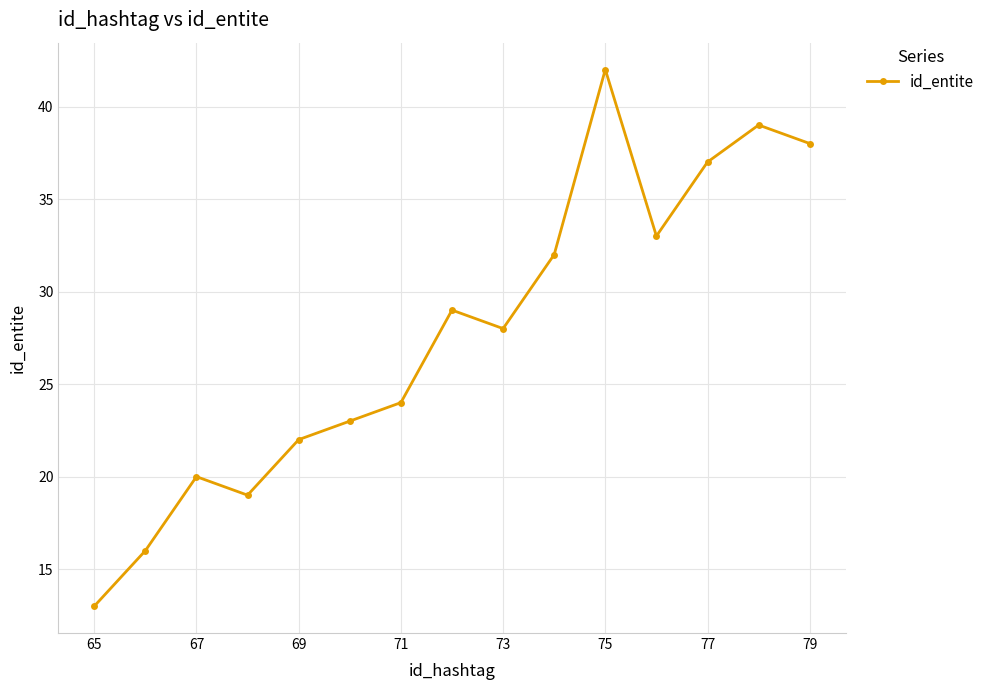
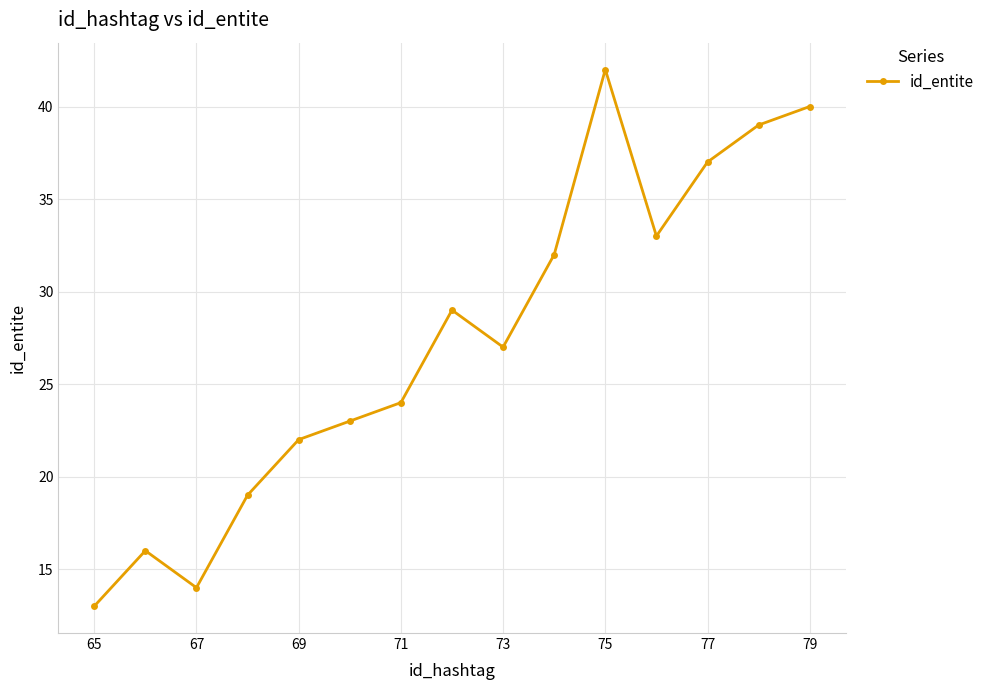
  {
    "65": 13,
-   "67": 20,
+   "67": 14,
    "69": 22,
    "71": 24,
-   "73": 28,
+   "73": 27,
    "75": 42,
    "77": 37,
-   "79": 38
+   "79": 40
  }
